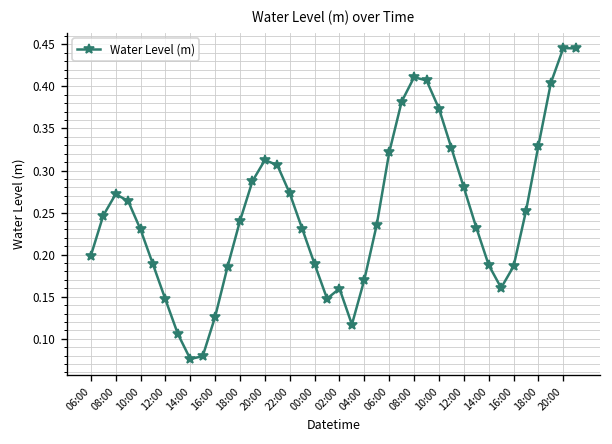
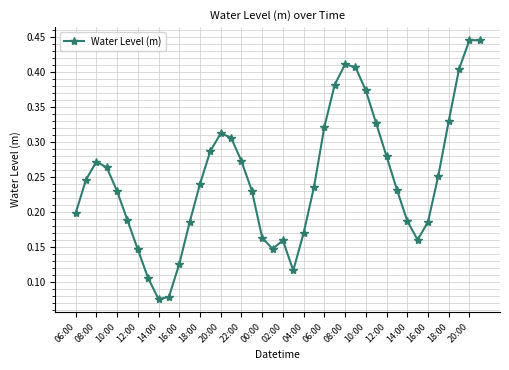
  {
    "22:00": 0.27,
-   "00:00": 0.19,
+   "00:00": 0.16,
    "02:00": 0.16,
    "04:00": 0.17
  }
